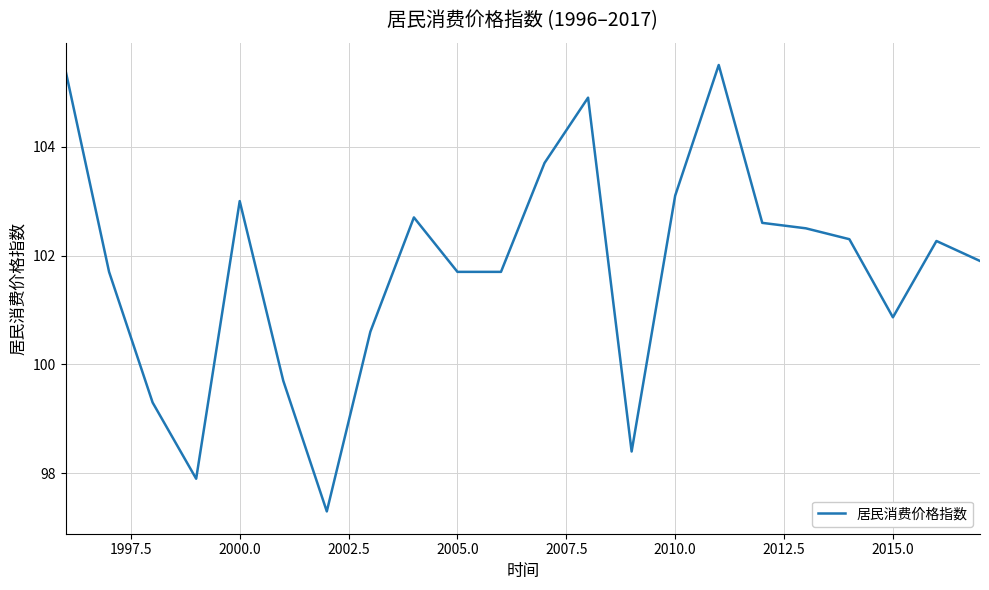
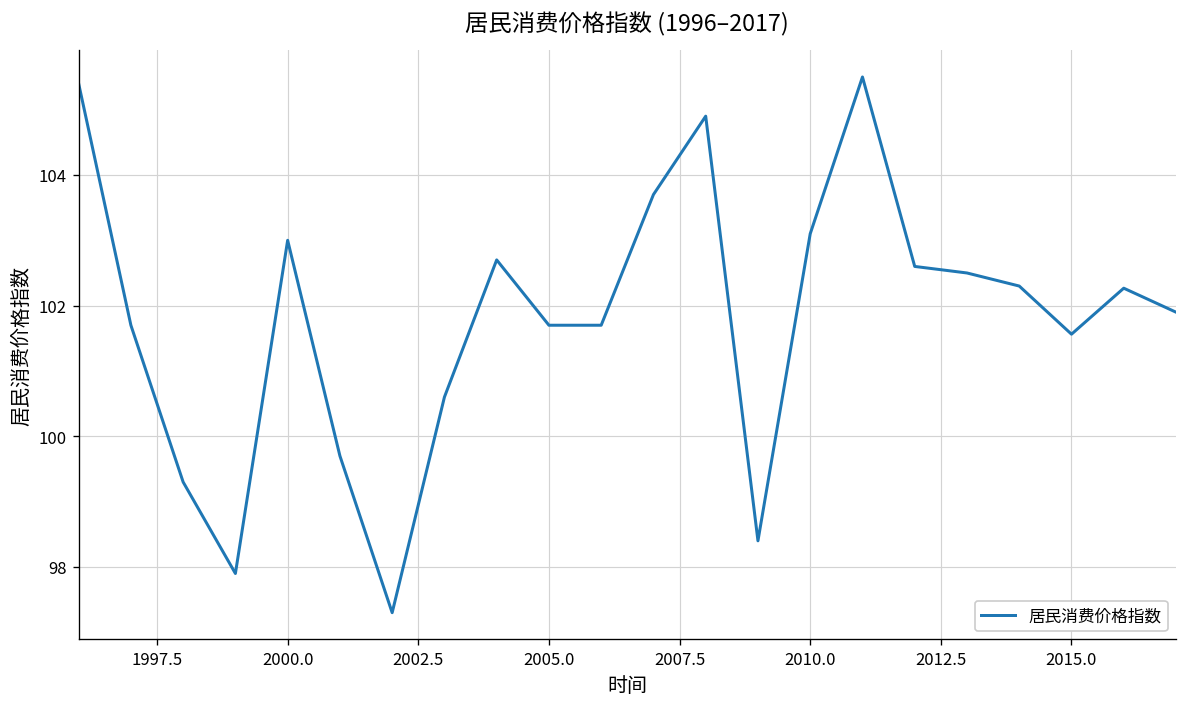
  {
    "2000.0": 103.0,
    "2005.0": 101.7,
    "2010.0": 103.1,
-   "2015.0": 100.9
+   "2015.0": 101.6
  }
